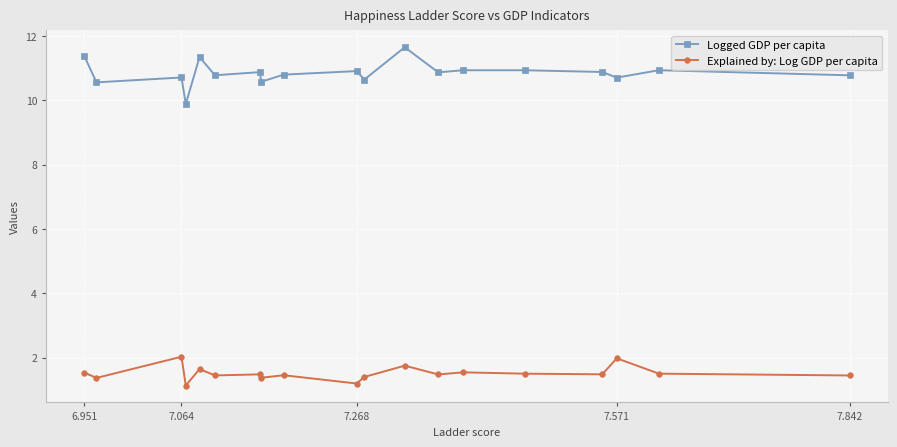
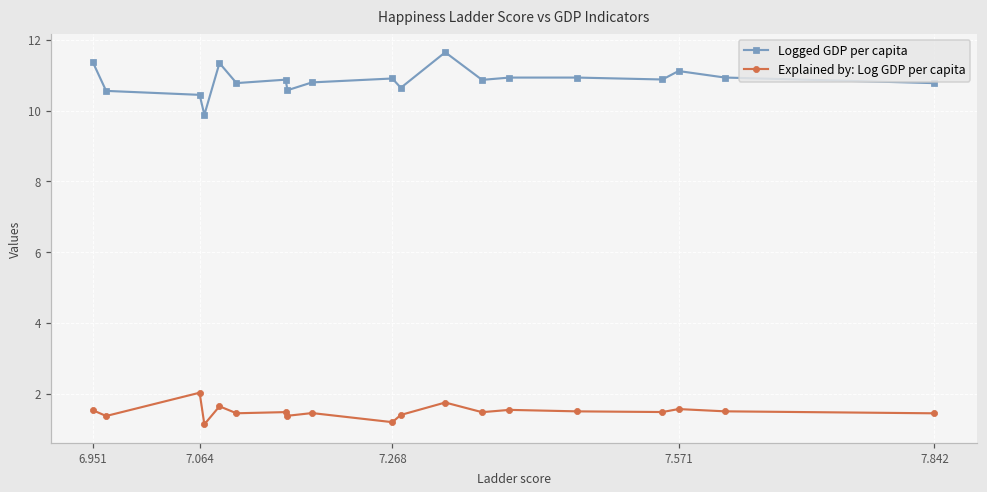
  {
    "Logged GDP per capita": {
      "6.951": 11.4,
-     "7.064": 10.7,
+     "7.064": 10.4,
      "7.268": 10.9,
-     "7.571": 10.7,
+     "7.571": 11.1,
      "7.842": 10.8
    },
    "Explained by: Log GDP per capita": {
      "6.951": 1.5,
      "7.064": 2.0,
      "7.268": 1.2,
-     "7.571": 2.0,
+     "7.571": 1.6,
      "7.842": 1.4
    }
  }
